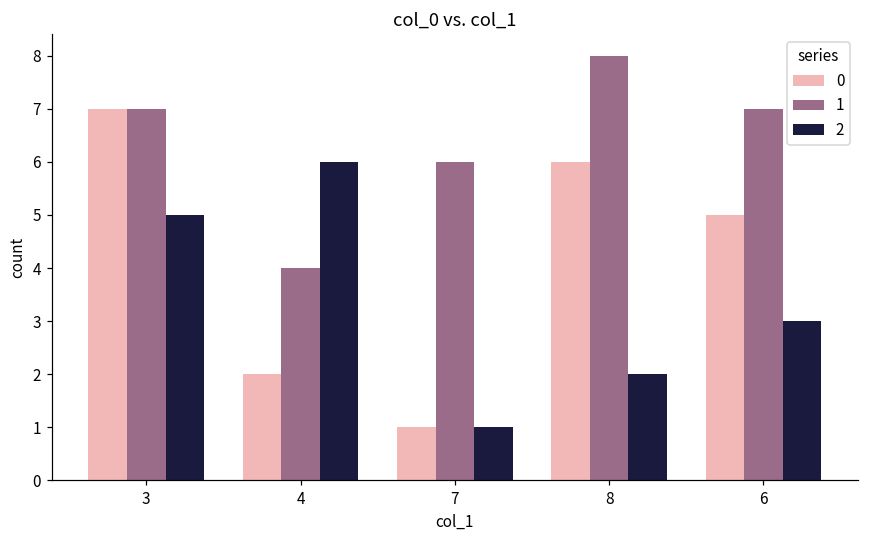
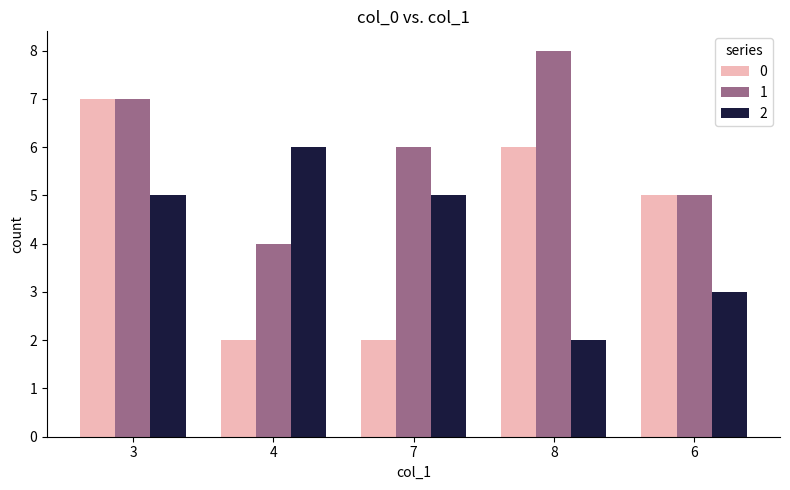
  {
    "0": {
      "3": 7,
      "4": 2,
-     "7": 1,
+     "7": 2,
      "8": 6,
      "6": 5
    },
    "1": {
      "3": 7,
      "4": 4,
      "7": 6,
      "8": 8,
-     "6": 7
+     "6": 5
    },
    "2": {
      "3": 5,
      "4": 6,
-     "7": 1,
+     "7": 5,
      "8": 2,
      "6": 3
    }
  }
